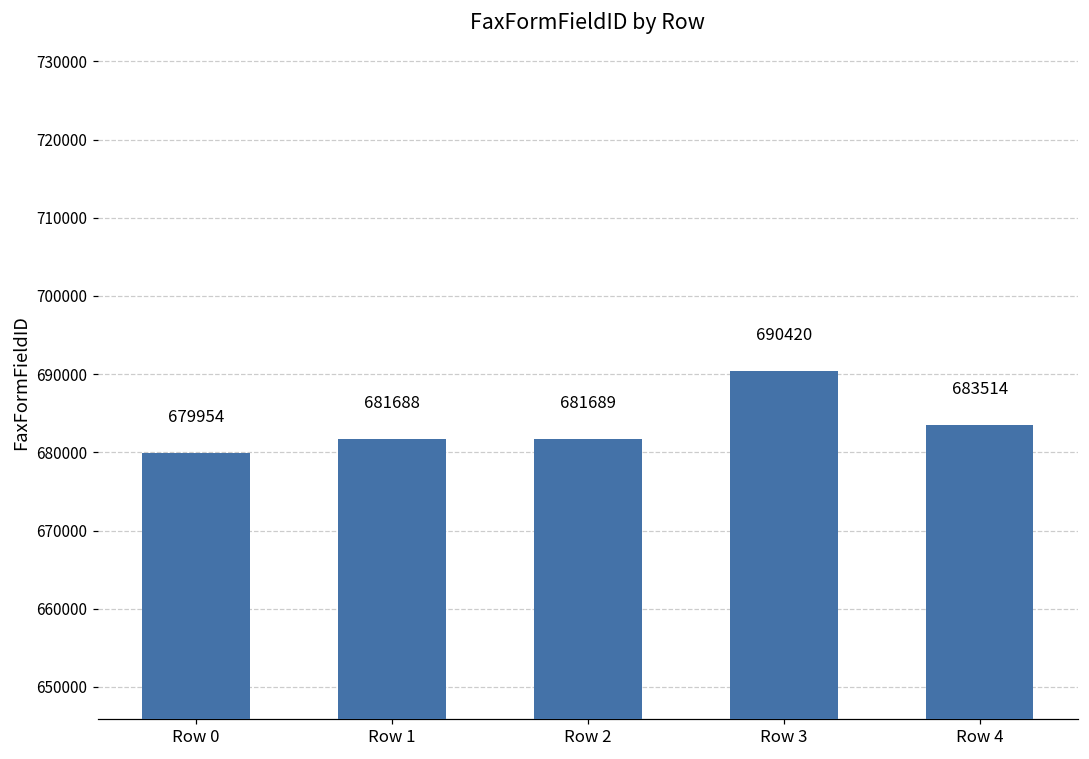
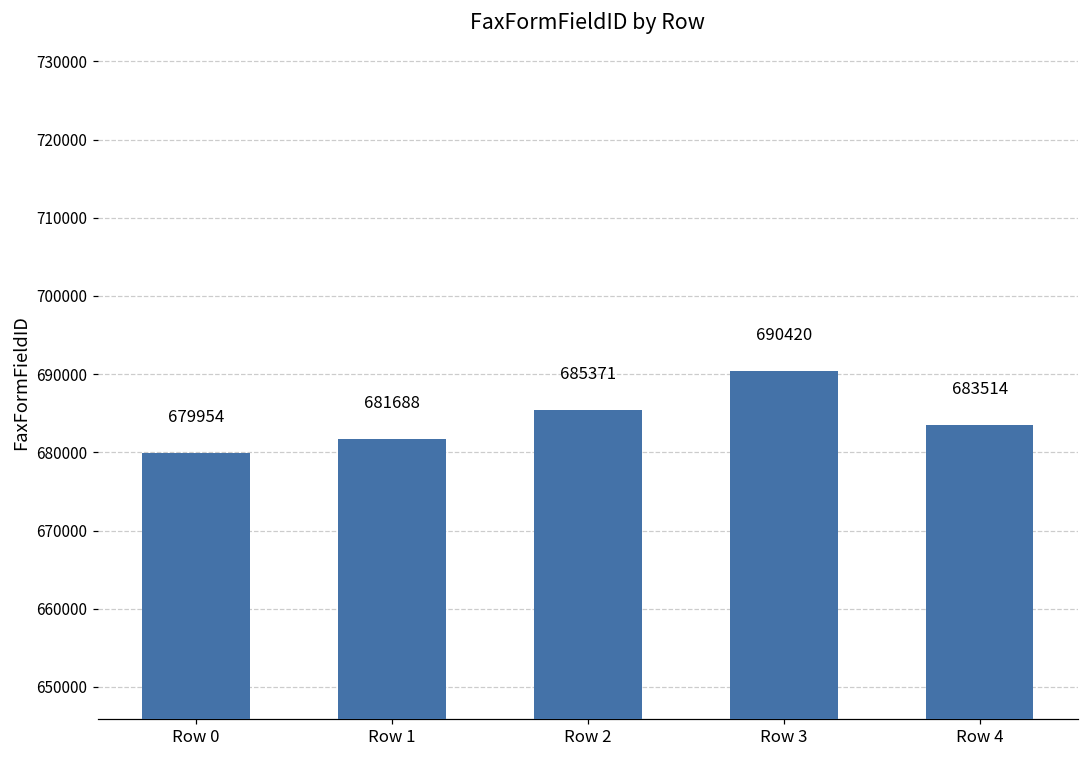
  {
    "Row 0": 679954,
    "Row 1": 681688,
-   "Row 2": 681689,
+   "Row 2": 685371,
    "Row 3": 690420,
    "Row 4": 683514
  }
